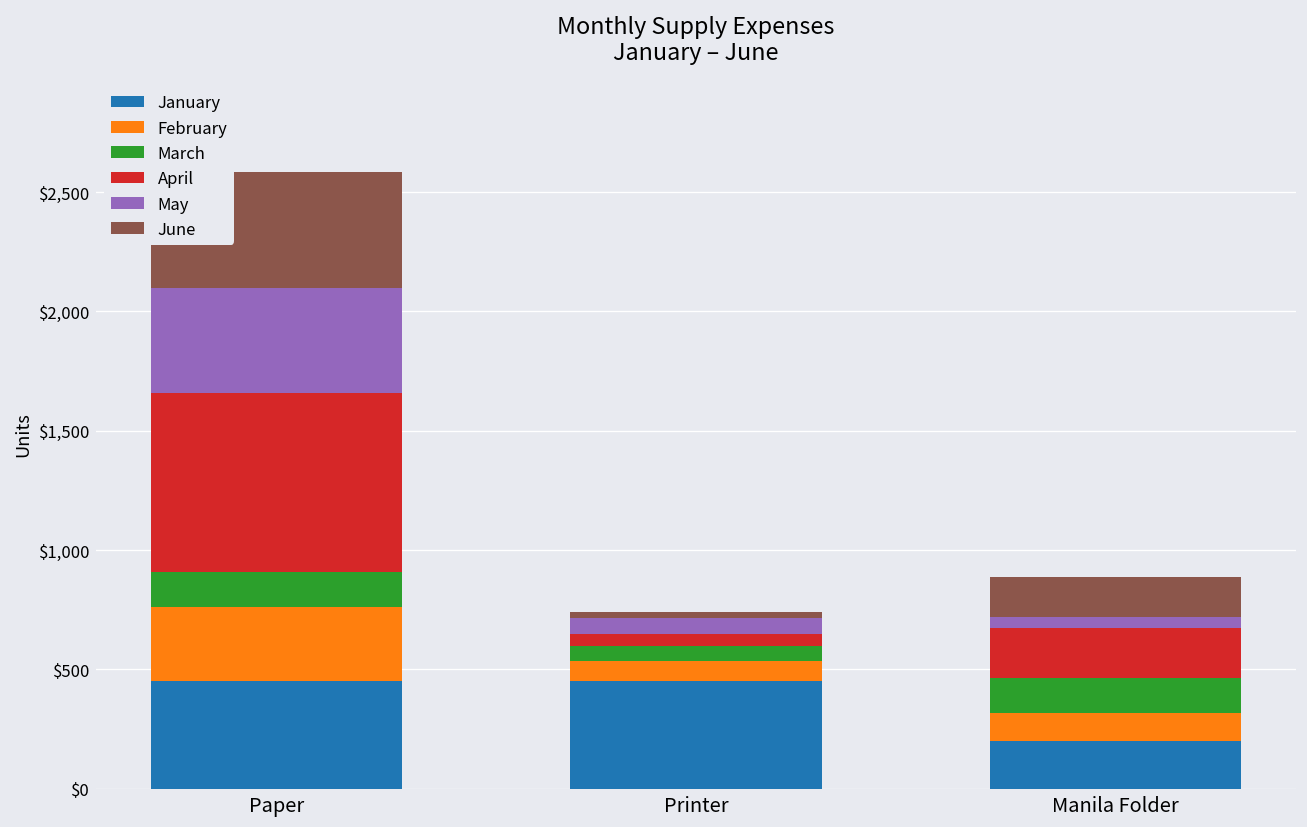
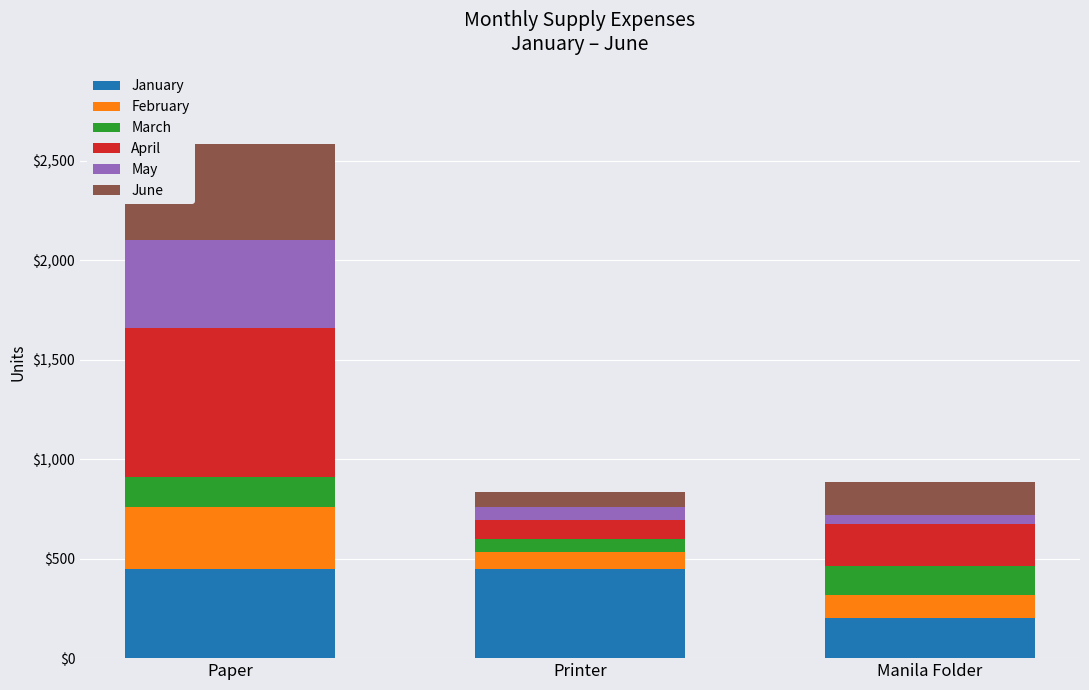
  {
    "January": {
      "Paper": "$450",
      "Printer": "$450",
      "Manila Folder": "$200"
    },
    "February": {
      "Paper": "$310",
      "Printer": "$80",
      "Manila Folder": "$120"
    },
    "March": {
      "Paper": "$150",
      "Printer": "$70",
      "Manila Folder": "$150"
    },
    "April": {
      "Paper": "$750",
-     "Printer": "$50",
+     "Printer": "$100",
      "Manila Folder": "$210"
    },
    "May": {
      "Paper": "$440",
      "Printer": "$70",
      "Manila Folder": "$50"
    },
    "June": {
      "Paper": "$490",
-     "Printer": "$20",
+     "Printer": "$70",
      "Manila Folder": "$170"
    }
  }
